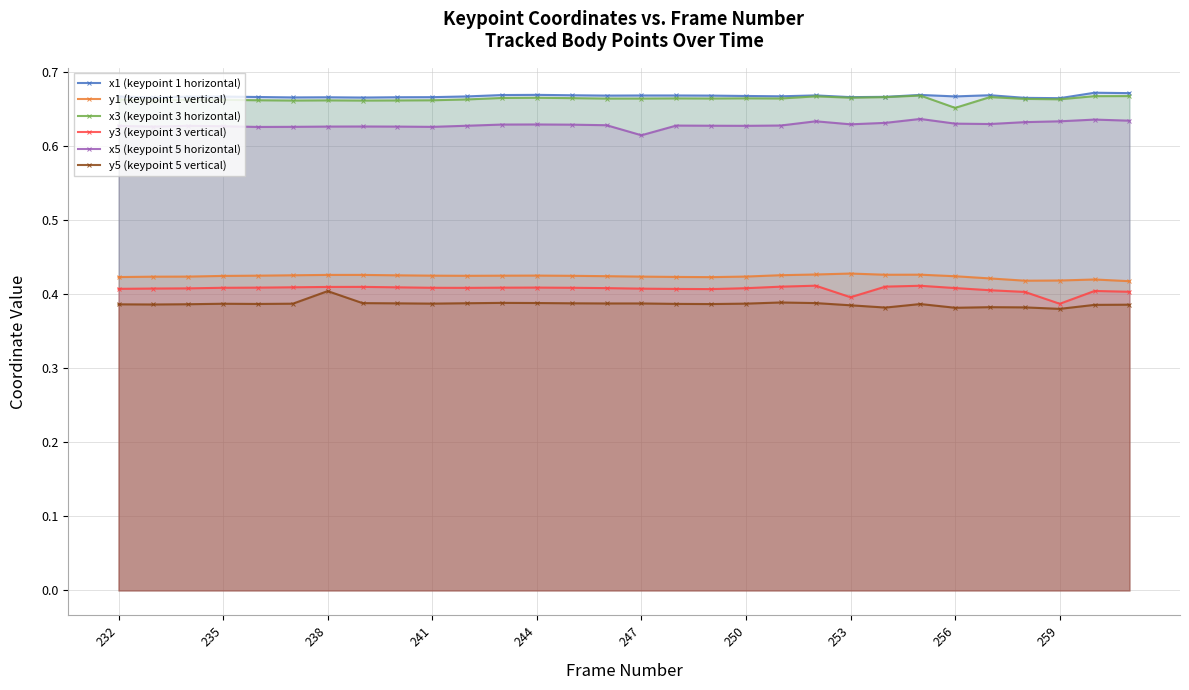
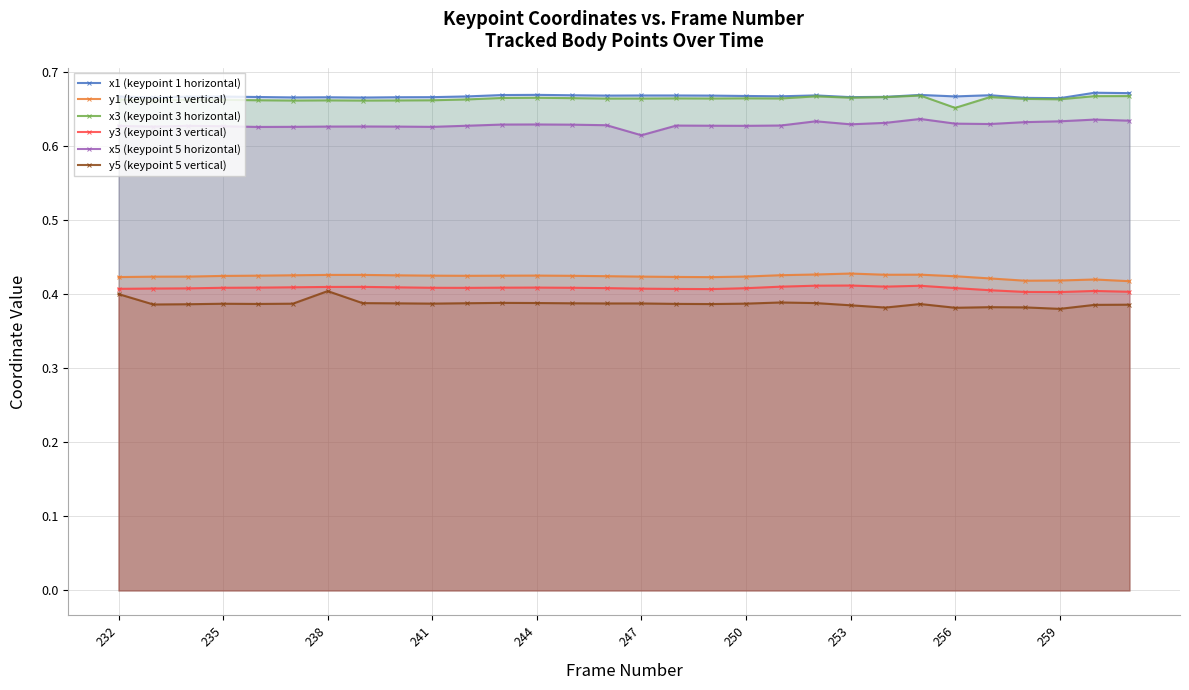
  {
    "x1 (keypoint 1 horizontal)": {
      "238": 0.67,
      "241": 0.67,
      "244": 0.67,
      "247": 0.67,
      "256": 0.67
    },
    "y1 (keypoint 1 vertical)": {
      "232": 0.42,
      "235": 0.42,
      "238": 0.43,
      "241": 0.42,
      "244": 0.42,
      "247": 0.42,
      "250": 0.42,
      "253": 0.43,
      "256": 0.42,
      "259": 0.42
    },
    "x3 (keypoint 3 horizontal)": {
      "238": 0.66,
      "241": 0.66,
      "244": 0.66,
      "247": 0.66,
      "256": 0.65
    },
    "y3 (keypoint 3 vertical)": {
      "232": 0.41,
      "235": 0.41,
      "238": 0.41,
      "241": 0.41,
      "244": 0.41,
      "247": 0.41,
      "250": 0.41,
-     "253": 0.40,
+     "253": 0.41,
      "256": 0.41,
-     "259": 0.39
+     "259": 0.40
    },
    "x5 (keypoint 5 horizontal)": {
      "238": 0.63,
      "241": 0.63,
      "244": 0.63,
      "247": 0.61,
      "250": 0.63,
      "253": 0.63,
      "256": 0.63,
      "259": 0.63
    },
    "y5 (keypoint 5 vertical)": {
-     "232": 0.39,
+     "232": 0.40,
      "235": 0.39,
      "238": 0.40,
      "241": 0.39,
      "244": 0.39,
      "247": 0.39,
      "250": 0.39,
      "253": 0.38,
      "256": 0.38,
      "259": 0.38
    }
  }
